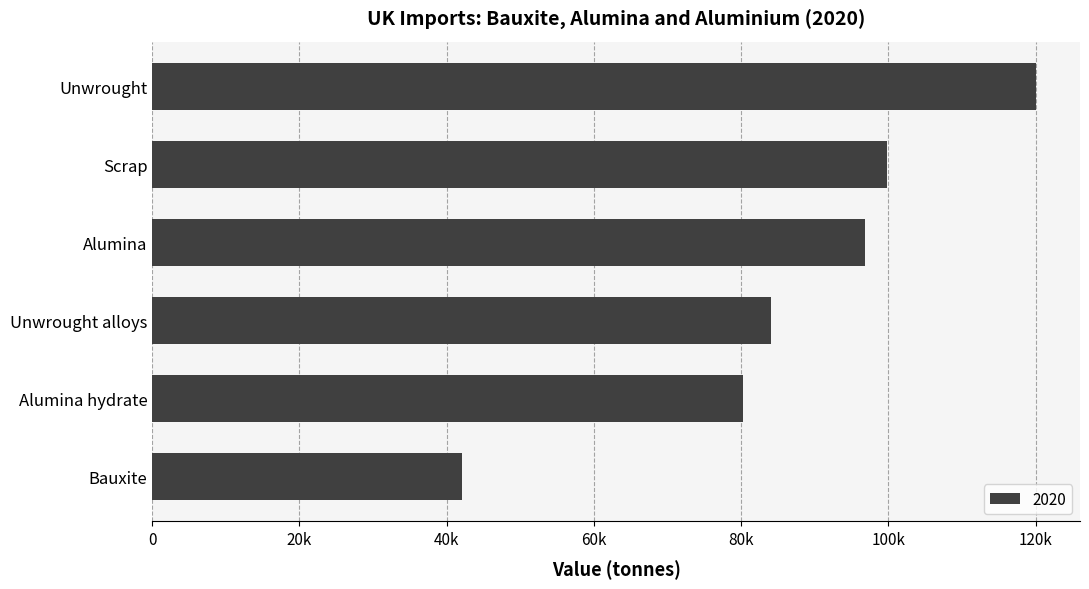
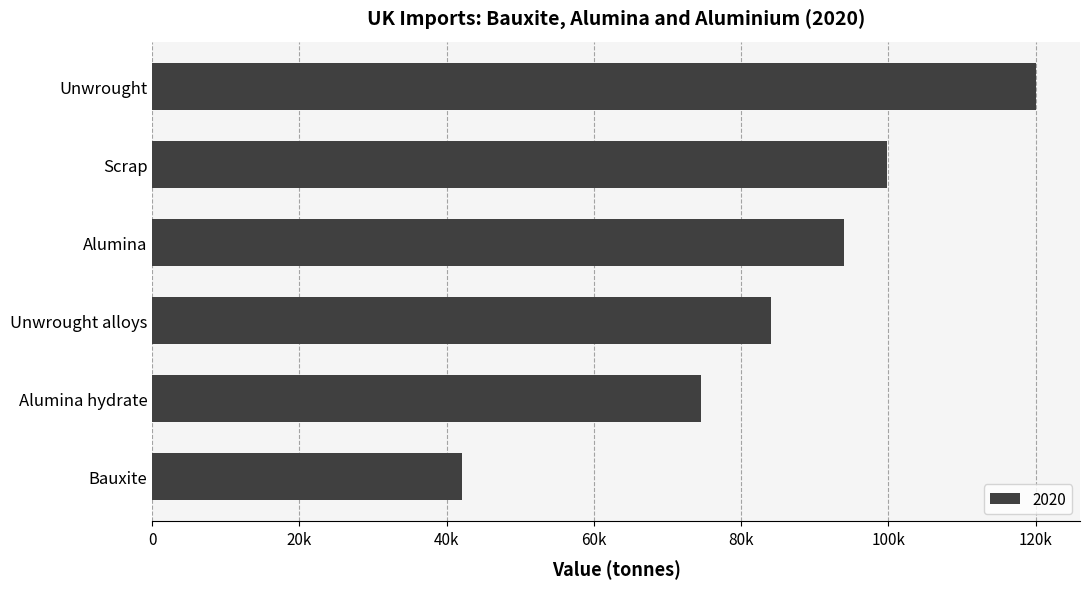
  {
    "Unwrought": 120000,
    "Scrap": 100000,
-   "Alumina": 97000,
+   "Alumina": 94000,
    "Unwrought alloys": 84000,
-   "Alumina hydrate": 80000,
+   "Alumina hydrate": 75000,
    "Bauxite": 42000
  }
